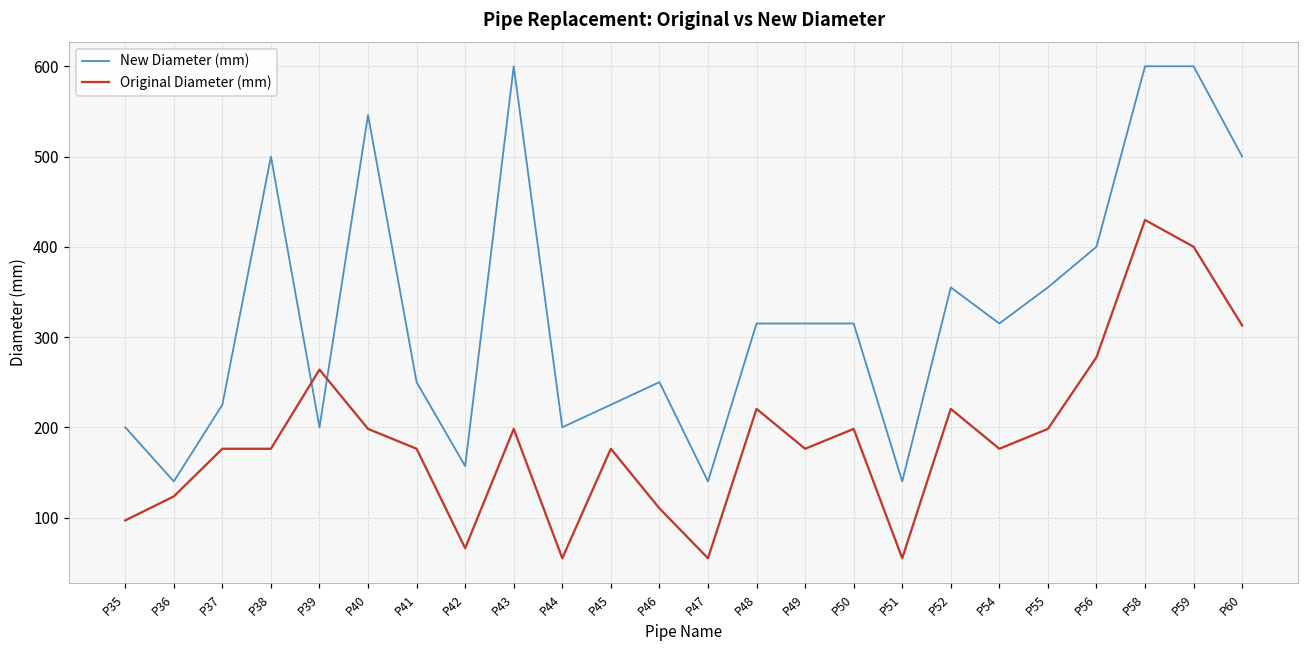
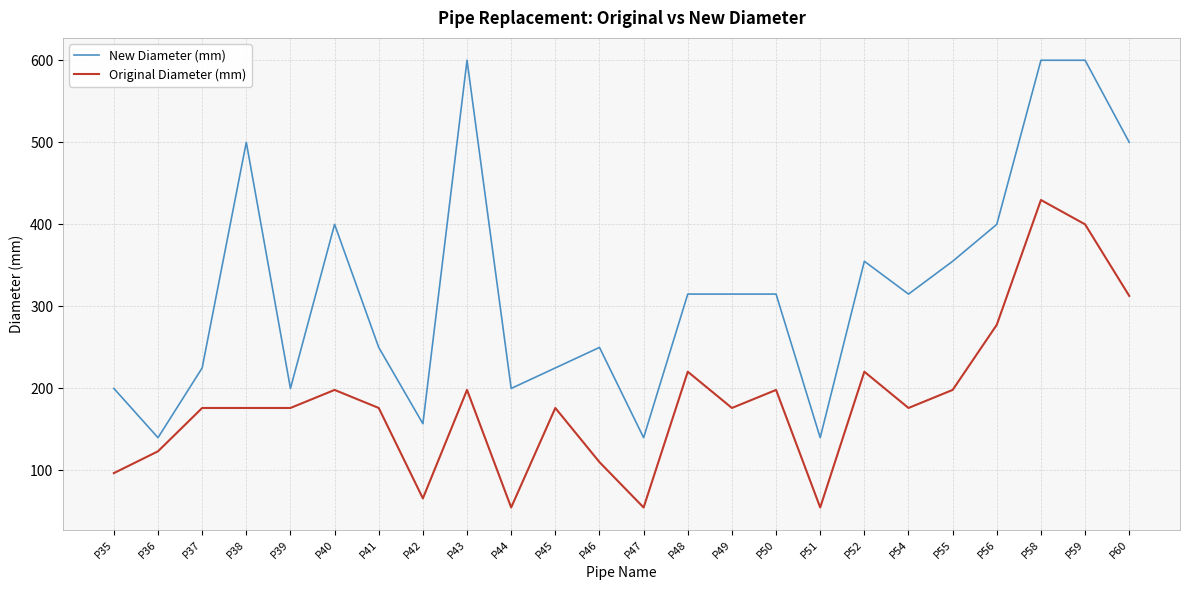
  {
    "New Diameter (mm)": {
      "P35": 200,
      "P36": 140,
      "P37": 230,
      "P38": 500,
      "P39": 200,
-     "P40": 550,
+     "P40": 400,
      "P41": 250,
      "P42": 160,
      "P43": 600,
      "P44": 200,
      "P45": 230,
      "P46": 250,
      "P47": 140,
      "P48": 320,
      "P49": 320,
      "P50": 320,
      "P51": 140,
      "P52": 360,
      "P54": 320,
      "P55": 360,
      "P56": 400,
      "P58": 600,
      "P59": 600,
      "P60": 500
    },
    "Original Diameter (mm)": {
      "P35": 100,
      "P36": 120,
      "P37": 180,
      "P38": 180,
-     "P39": 260,
+     "P39": 180,
      "P40": 200,
      "P41": 180,
      "P42": 70,
      "P43": 200,
      "P44": 50,
      "P45": 180,
      "P46": 110,
      "P47": 50,
      "P48": 220,
      "P49": 180,
      "P50": 200,
      "P51": 50,
      "P52": 220,
      "P54": 180,
      "P55": 200,
      "P56": 280,
      "P58": 430,
      "P59": 400,
      "P60": 310
    }
  }
